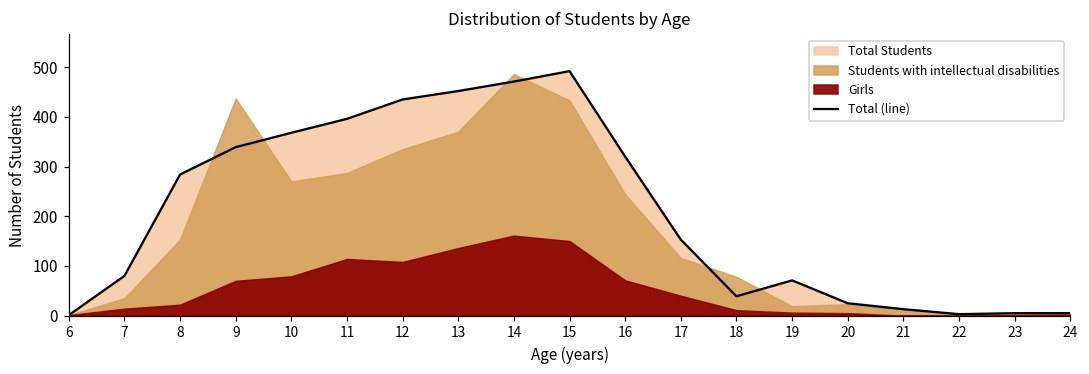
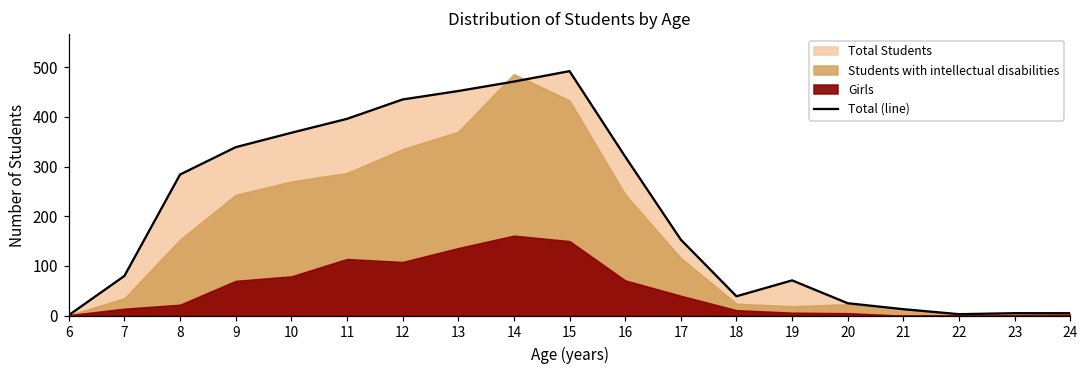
  {
    "Total Students": {
      "7": 80,
      "8": 280,
      "9": 340,
      "10": 370,
      "11": 400,
      "12": 440,
      "13": 450,
      "14": 470,
      "15": 490,
      "16": 320,
      "17": 150,
      "18": 40,
      "19": 70
    },
    "Students with intellectual disabilities": {
      "7": 40,
      "8": 150,
-     "9": 440,
+     "9": 240,
      "10": 270,
      "11": 290,
      "12": 340,
      "13": 370,
      "14": 490,
      "15": 430,
      "16": 240,
      "17": 120,
-     "18": 80,
+     "18": 20,
      "19": 20
    },
    "Girls": {
      "7": 10,
      "8": 20,
      "9": 70,
      "10": 80,
      "11": 110,
      "12": 110,
      "13": 140,
      "14": 160,
      "15": 150,
      "16": 70,
      "17": 40,
      "18": 10,
      "19": 10,
      "21": 0
    }
  }
